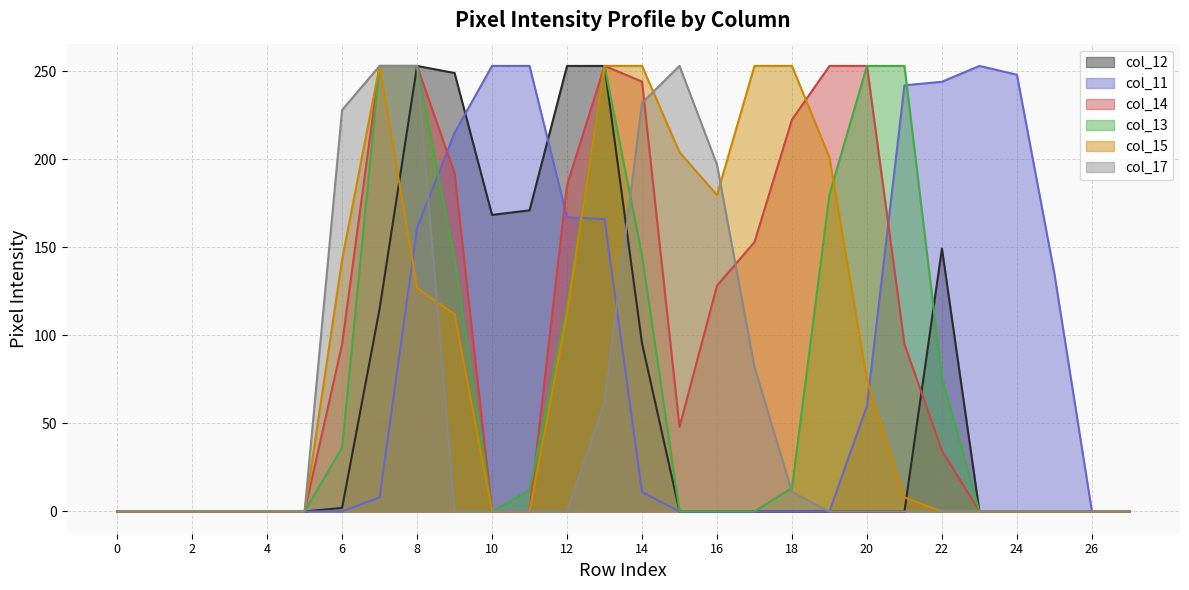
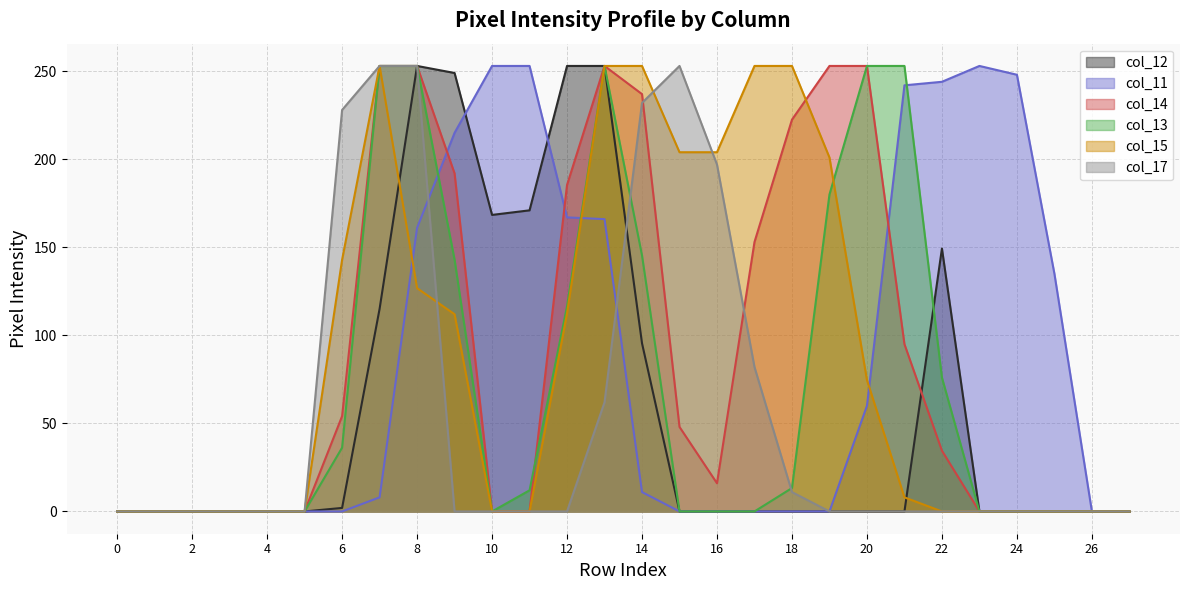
  {
    "col_12": {
      "6": 2,
      "10": 168,
      "12": 253,
      "14": 96,
      "22": 149
    },
    "col_14": {
-     "6": 95,
+     "6": 54,
      "12": 185,
-     "14": 244,
-     "16": 128,
+     "14": 237,
+     "16": 16,
      "18": 223,
      "22": 35
    },
    "col_13": {
      "6": 36,
      "12": 117,
      "14": 145,
      "18": 13,
      "22": 76
    },
    "col_15": {
      "6": 143,
      "8": 127,
      "12": 113,
      "14": 253,
-     "16": 180,
+     "16": 204,
      "18": 253,
      "20": 75
    }
  }
